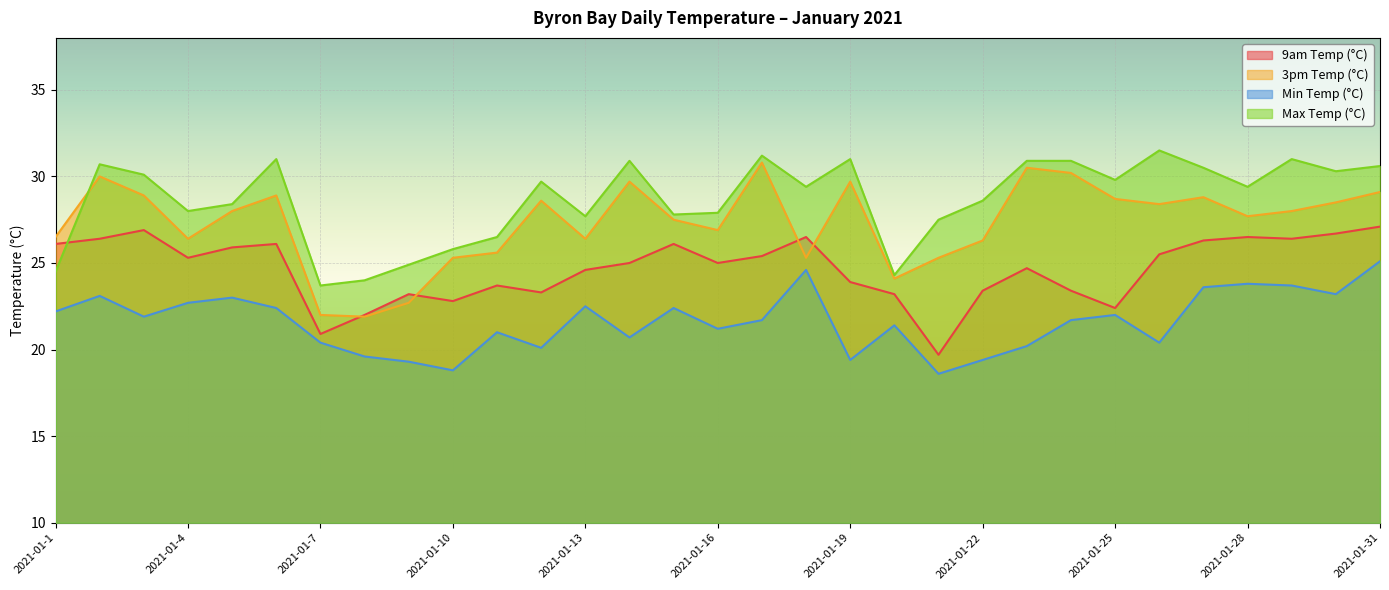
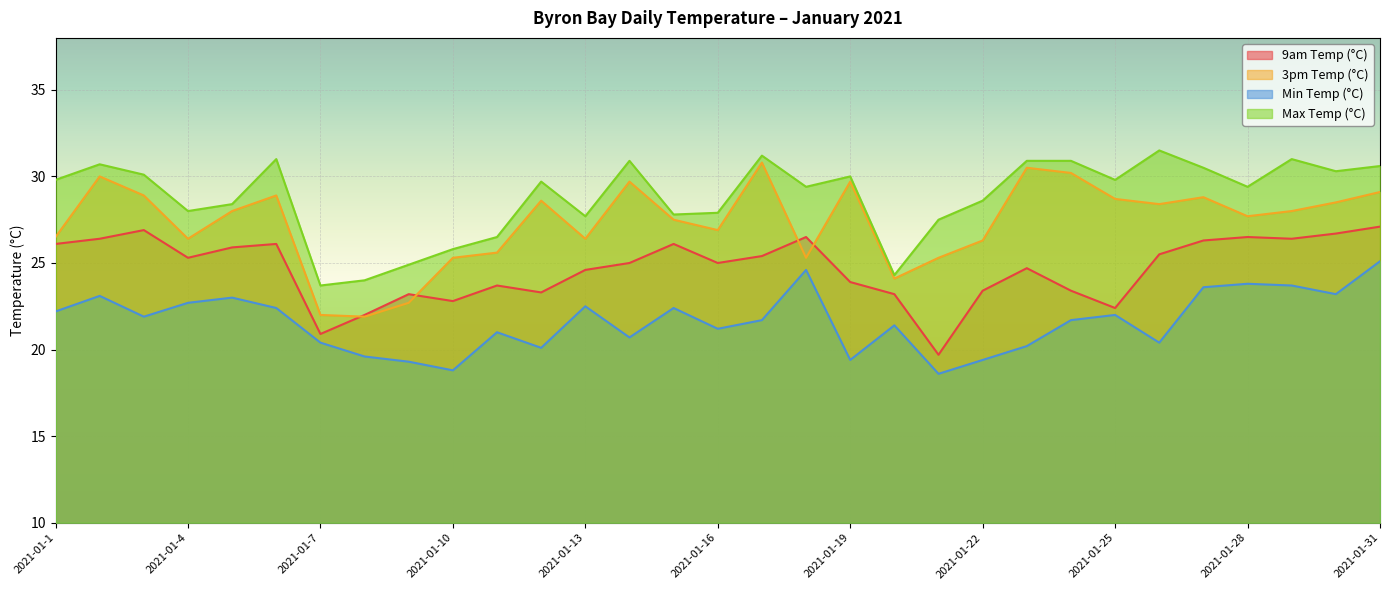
  {
    "9am Temp (°C)": {
      "2021-01-1": 26.1,
      "2021-01-4": 25.3,
      "2021-01-7": 20.9,
      "2021-01-10": 22.8,
      "2021-01-13": 24.6,
      "2021-01-16": 25.0,
      "2021-01-19": 23.9,
      "2021-01-22": 23.4,
      "2021-01-25": 22.4,
      "2021-01-28": 26.5,
      "2021-01-31": 27.1
    },
    "3pm Temp (°C)": {
      "2021-01-1": 26.5,
      "2021-01-4": 26.4,
      "2021-01-7": 22.0,
      "2021-01-10": 25.3,
      "2021-01-13": 26.4,
      "2021-01-16": 26.9,
      "2021-01-19": 29.7,
      "2021-01-22": 26.3,
      "2021-01-25": 28.7,
      "2021-01-28": 27.7,
      "2021-01-31": 29.1
    },
    "Min Temp (°C)": {
      "2021-01-1": 22.2,
      "2021-01-4": 22.7,
      "2021-01-7": 20.4,
      "2021-01-10": 18.8,
      "2021-01-13": 22.5,
      "2021-01-16": 21.2,
      "2021-01-19": 19.4,
      "2021-01-22": 19.4,
      "2021-01-25": 22.0,
      "2021-01-28": 23.8,
      "2021-01-31": 25.1
    },
    "Max Temp (°C)": {
-     "2021-01-1": 24.5,
+     "2021-01-1": 29.8,
      "2021-01-4": 28.0,
      "2021-01-7": 23.7,
      "2021-01-10": 25.8,
      "2021-01-13": 27.7,
      "2021-01-16": 27.9,
-     "2021-01-19": 31,
+     "2021-01-19": 30,
      "2021-01-22": 28.6,
      "2021-01-25": 29.8,
      "2021-01-28": 29.4,
      "2021-01-31": 30.6
    }
  }
